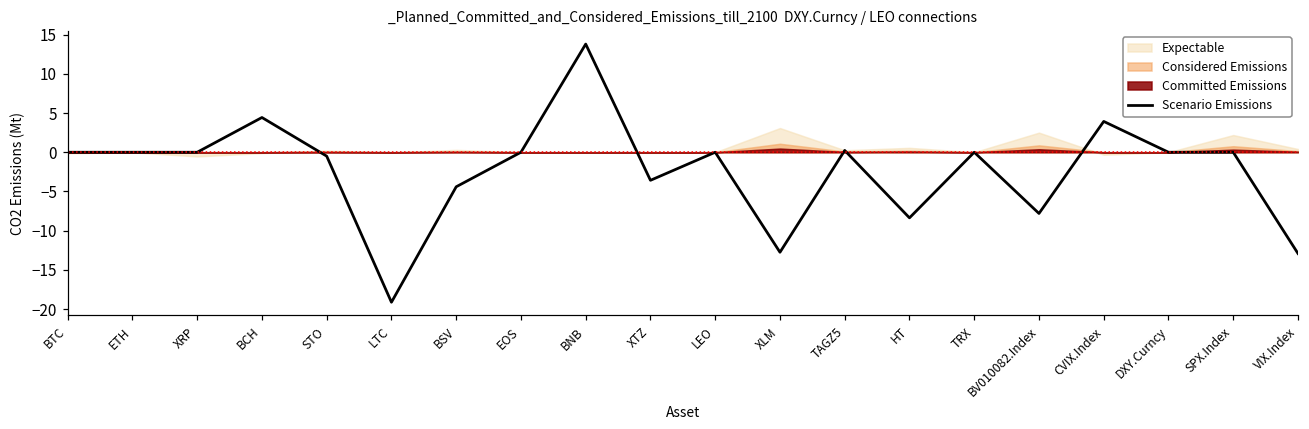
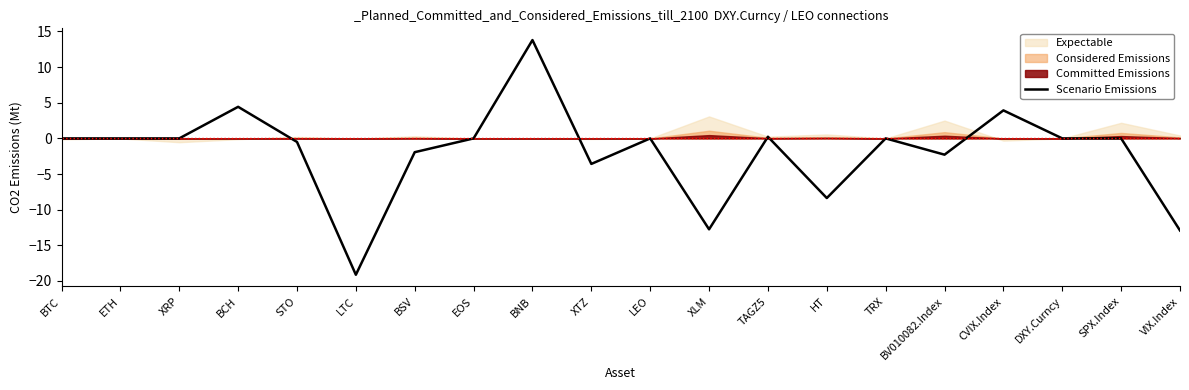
  {
    "Scenario Emissions": {
      "BCH": 4,
      "STO": 0,
      "LTC": -19,
-     "BSV": -4,
+     "BSV": -2,
      "BNB": 14,
      "XTZ": -4,
      "XLM": -13,
      "HT": -8,
-     "BV010082.Index": -8,
+     "BV010082.Index": -2,
      "CVIX.Index": 4,
      "VIX.Index": -13
    },
    "Considered Emissions": {
      "XLM": 1,
      "BV010082.Index": 1,
      "SPX.Index": 1
    },
    "Committed Emissions": {
      "XLM": 0,
      "BV010082.Index": 0
    }
  }
